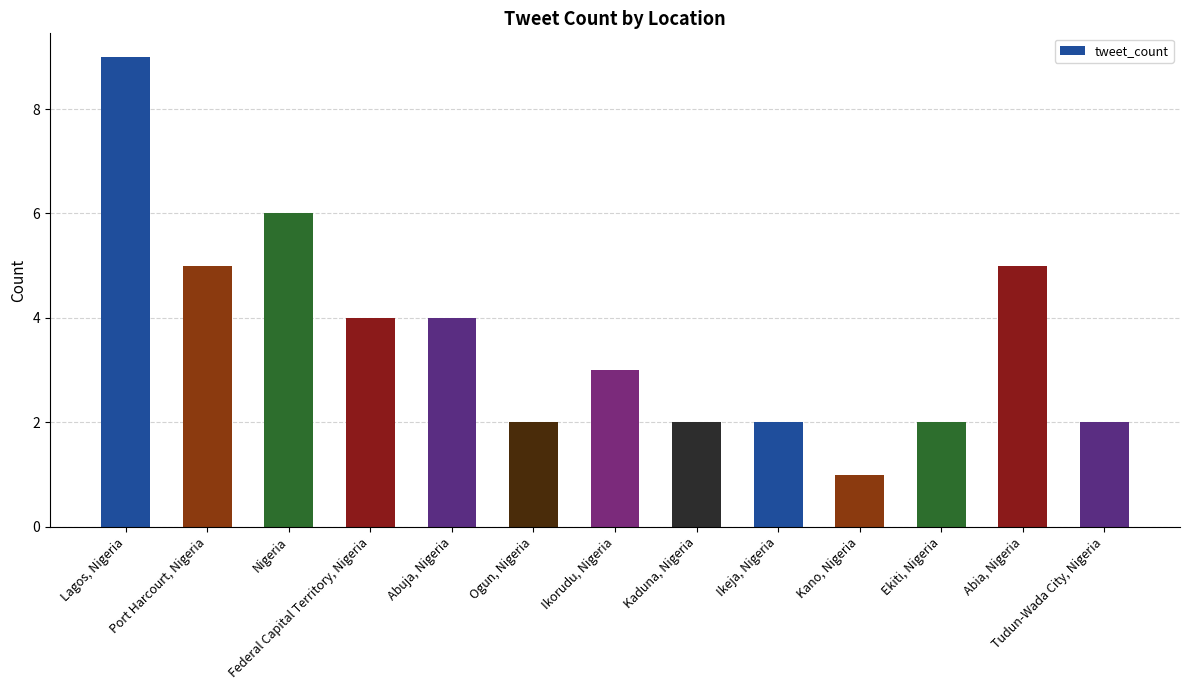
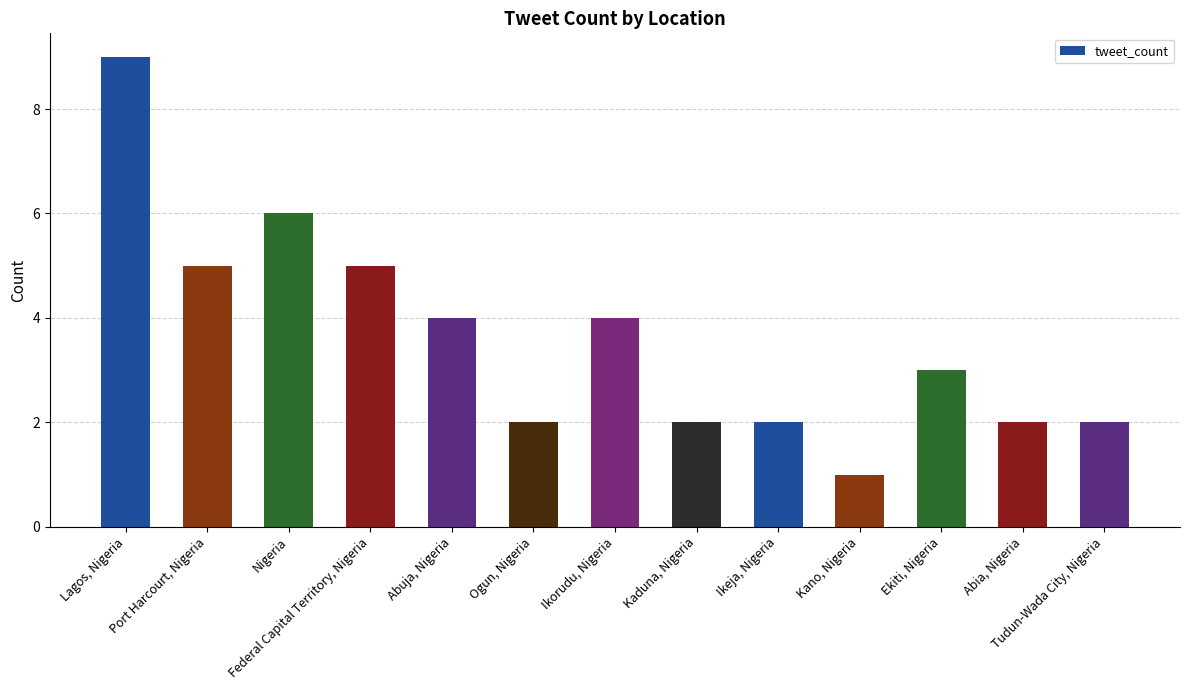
  {
    "Lagos, Nigeria": 9,
    "Port Harcourt, Nigeria": 5,
    "Nigeria": 6,
-   "Federal Capital Territory, Nigeria": 4,
+   "Federal Capital Territory, Nigeria": 5,
    "Abuja, Nigeria": 4,
    "Ogun, Nigeria": 2,
-   "Ikorudu, Nigeria": 3,
+   "Ikorudu, Nigeria": 4,
    "Kaduna, Nigeria": 2,
    "Ikeja, Nigeria": 2,
    "Kano, Nigeria": 1,
-   "Ekiti, Nigeria": 2,
-   "Abia, Nigeria": 5,
+   "Ekiti, Nigeria": 3,
+   "Abia, Nigeria": 2,
    "Tudun-Wada City, Nigeria": 2
  }
